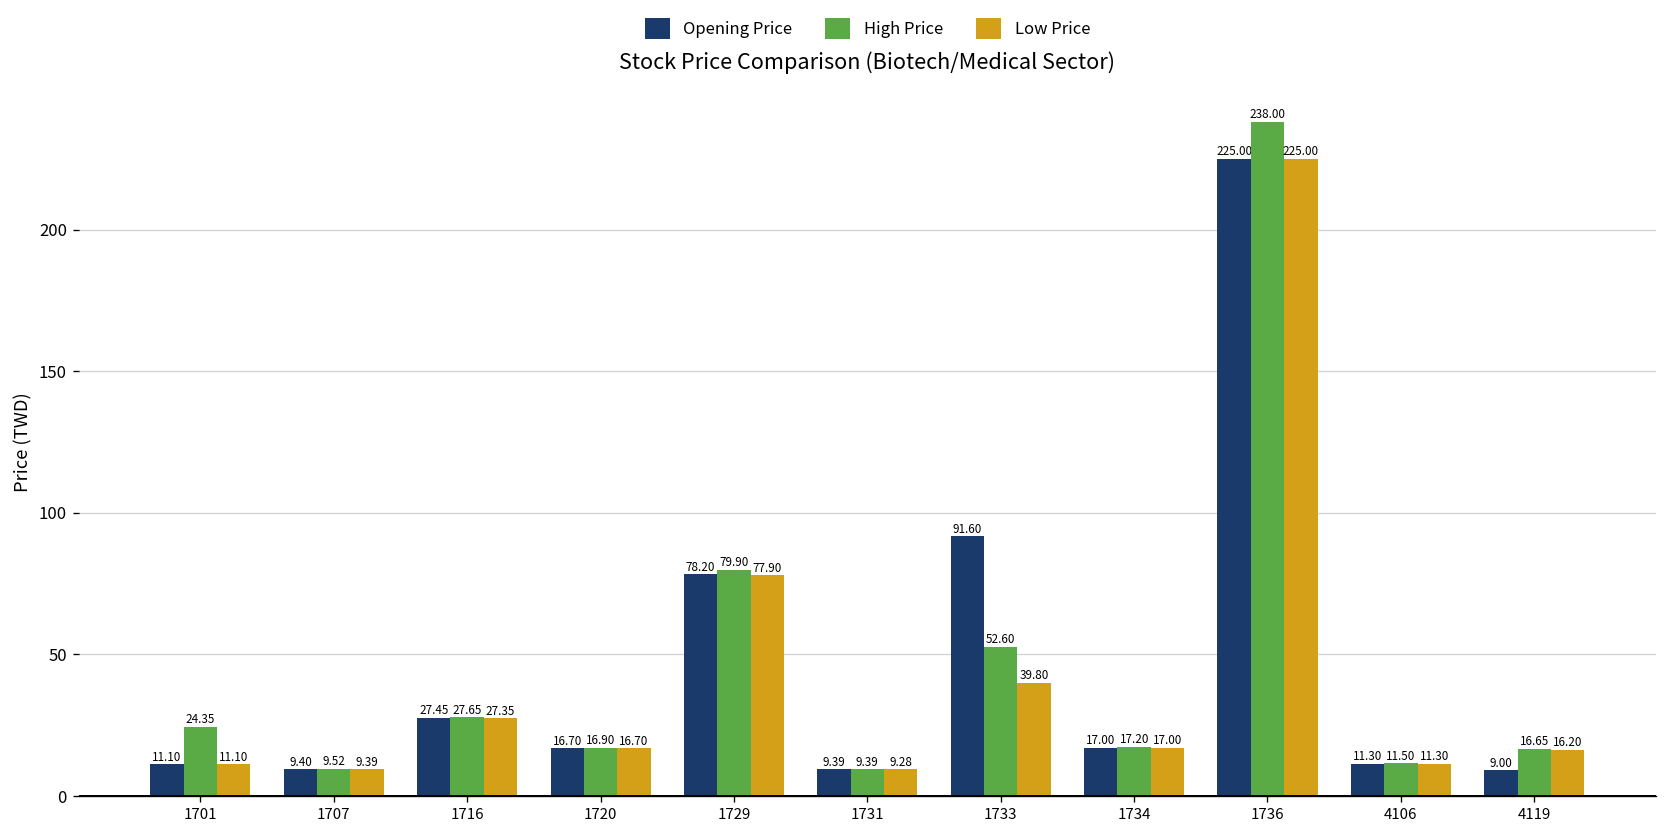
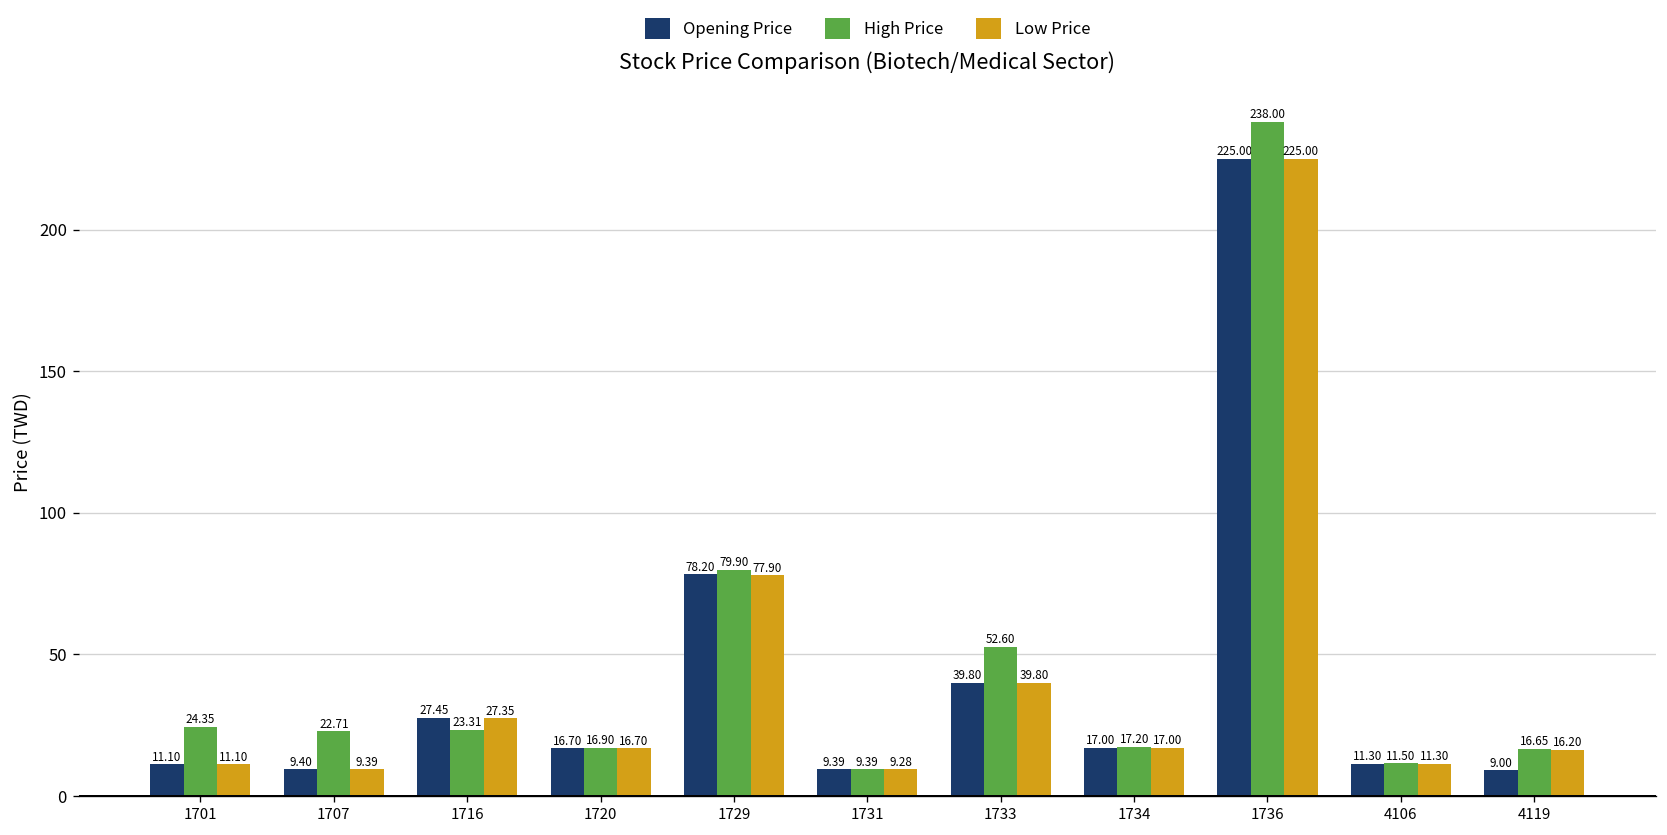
  {
    "Opening Price": {
      "1701": 11.10,
      "1707": 9.40,
      "1716": 27.45,
      "1720": 16.70,
      "1729": 78.20,
      "1731": 9.39,
-     "1733": 91.60,
+     "1733": 39.80,
      "1734": 17.00,
      "1736": 225.00,
      "4106": 11.30,
      "4119": 9.00
    },
    "High Price": {
      "1701": 24.35,
-     "1707": 9.52,
-     "1716": 27.65,
+     "1707": 22.71,
+     "1716": 23.31,
      "1720": 16.90,
      "1729": 79.90,
      "1731": 9.39,
      "1733": 52.60,
      "1734": 17.20,
      "1736": 238.00,
      "4106": 11.50,
      "4119": 16.65
    },
    "Low Price": {
      "1701": 11.10,
      "1707": 9.39,
      "1716": 27.35,
      "1720": 16.70,
      "1729": 77.90,
      "1731": 9.28,
      "1733": 39.80,
      "1734": 17.00,
      "1736": 225.00,
      "4106": 11.30,
      "4119": 16.20
    }
  }
